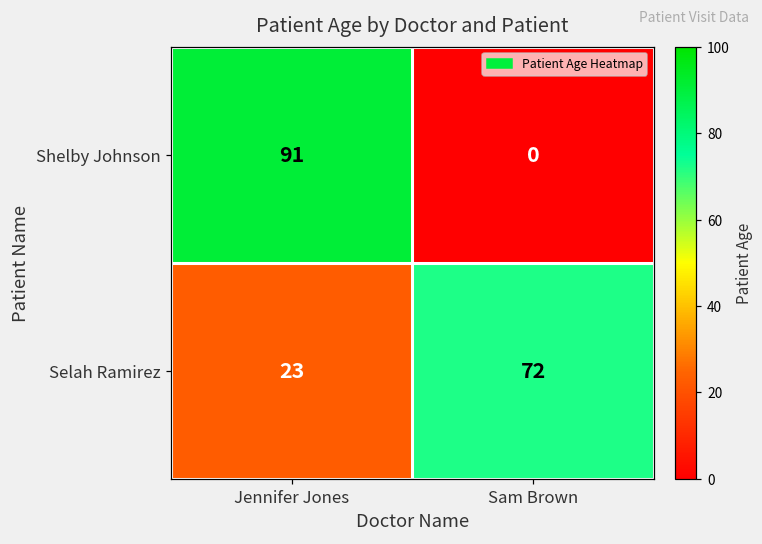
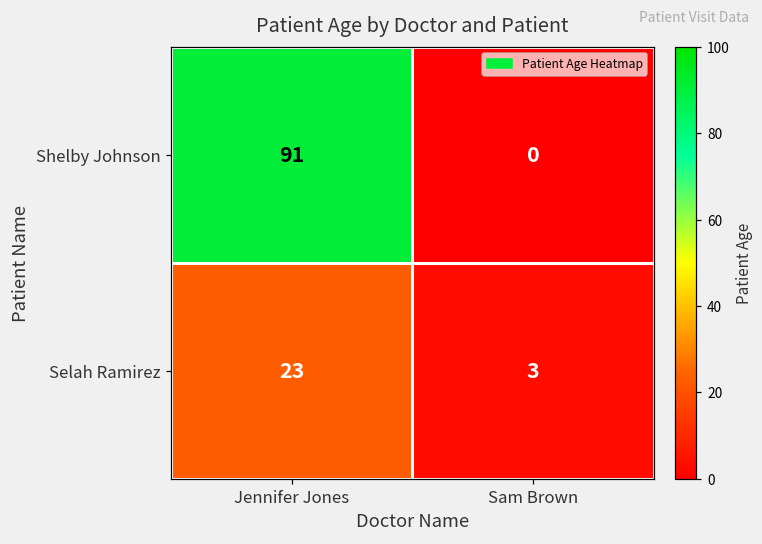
  {
    "Shelby Johnson": {
      "Jennifer Jones": 91,
      "Sam Brown": 0
    },
    "Selah Ramirez": {
      "Jennifer Jones": 23,
-     "Sam Brown": 72
+     "Sam Brown": 3
    }
  }
